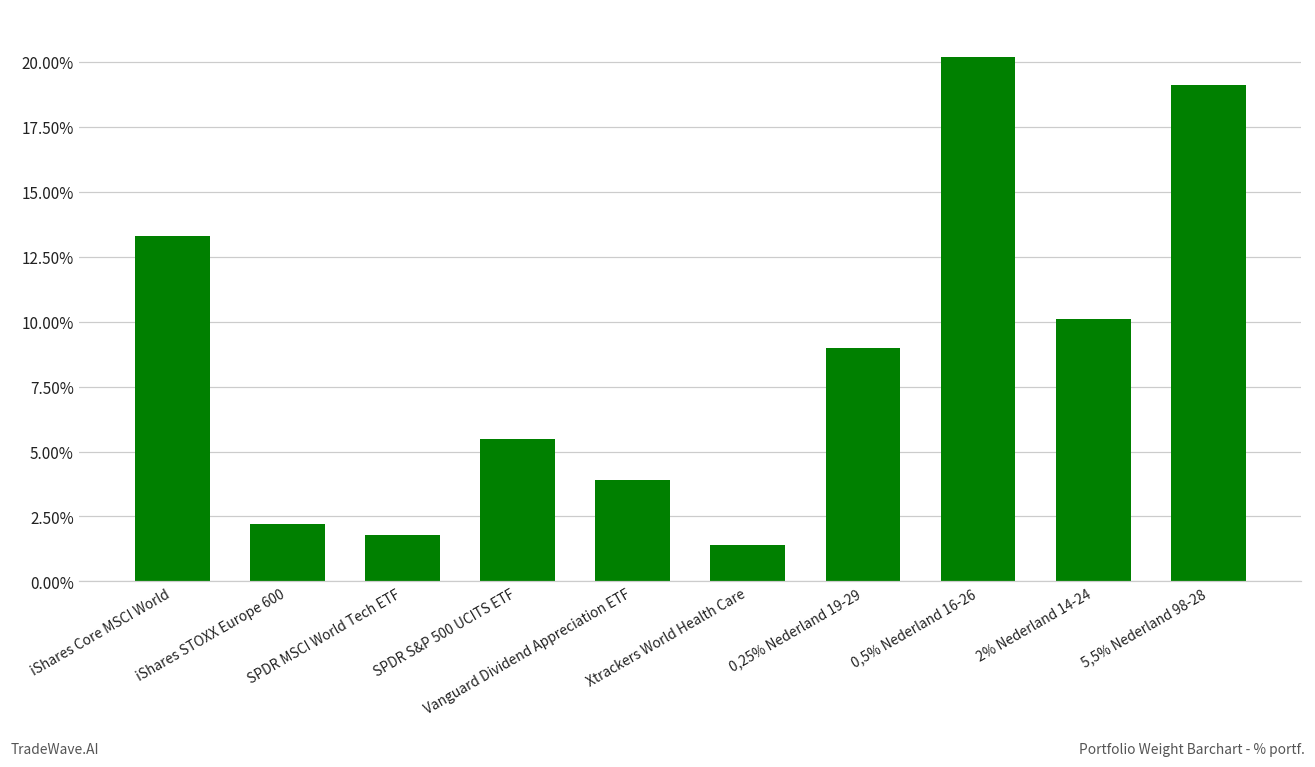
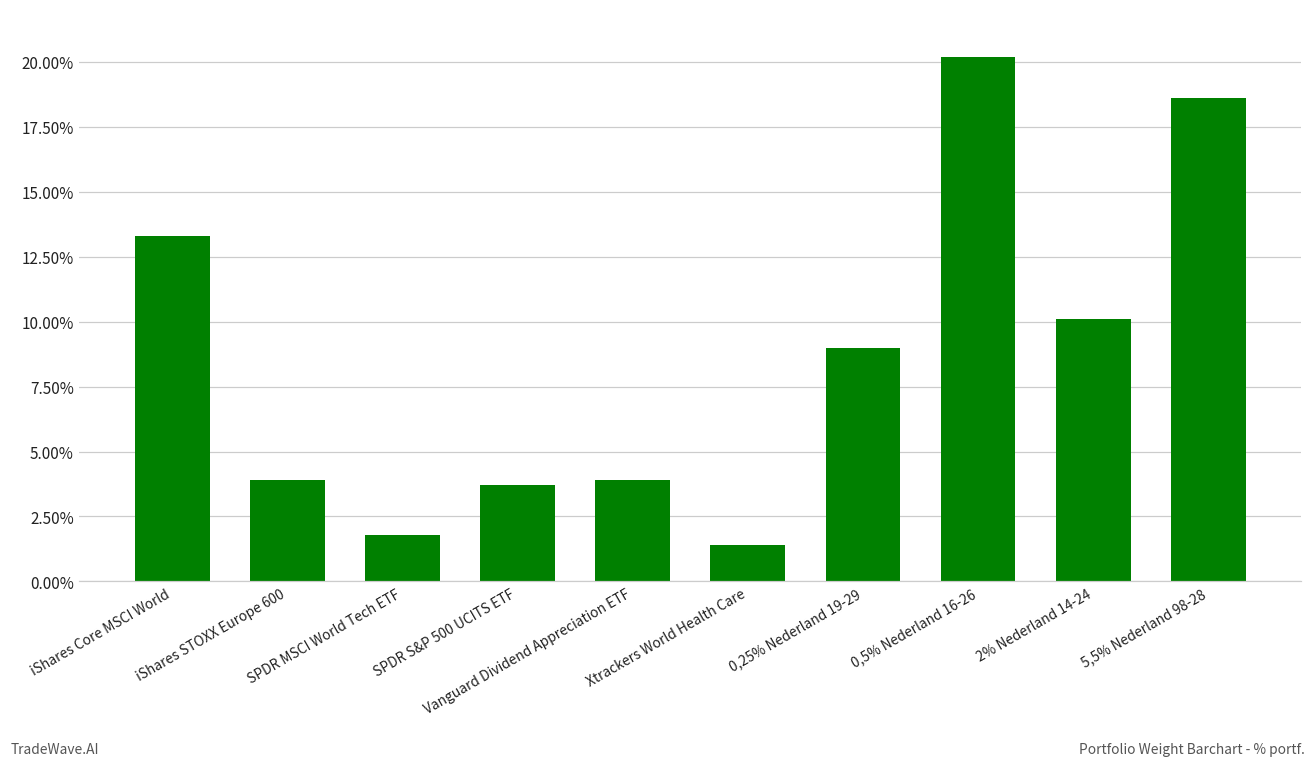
  {
    "iShares Core MSCI World": "13.3%",
-   "iShares STOXX Europe 600": "2.2%",
+   "iShares STOXX Europe 600": "3.9%",
    "SPDR MSCI World Tech ETF": "1.8%",
-   "SPDR S&P 500 UCITS ETF": "5.5%",
+   "SPDR S&P 500 UCITS ETF": "3.7%",
    "Vanguard Dividend Appreciation ETF": "3.9%",
    "Xtrackers World Health Care": "1.4%",
    "0,25% Nederland 19-29": "9.0%",
    "0,5% Nederland 16-26": "20.2%",
    "2% Nederland 14-24": "10.1%",
-   "5,5% Nederland 98-28": "19.1%"
+   "5,5% Nederland 98-28": "18.6%"
  }
